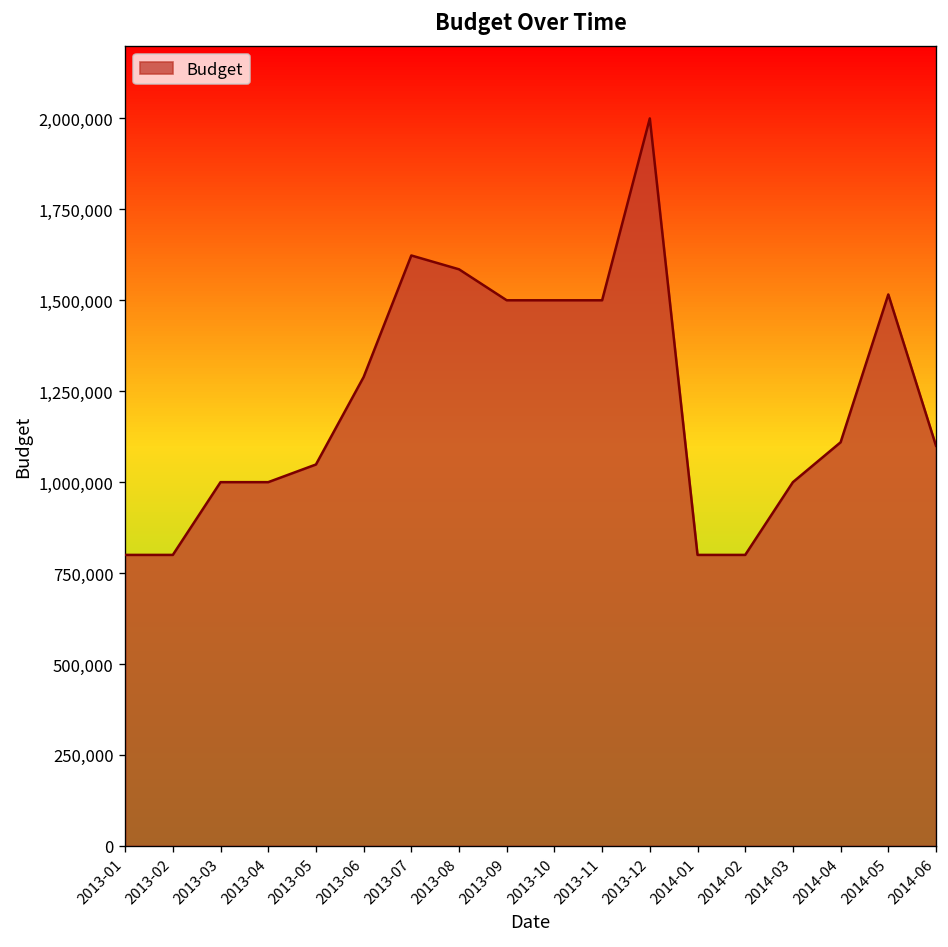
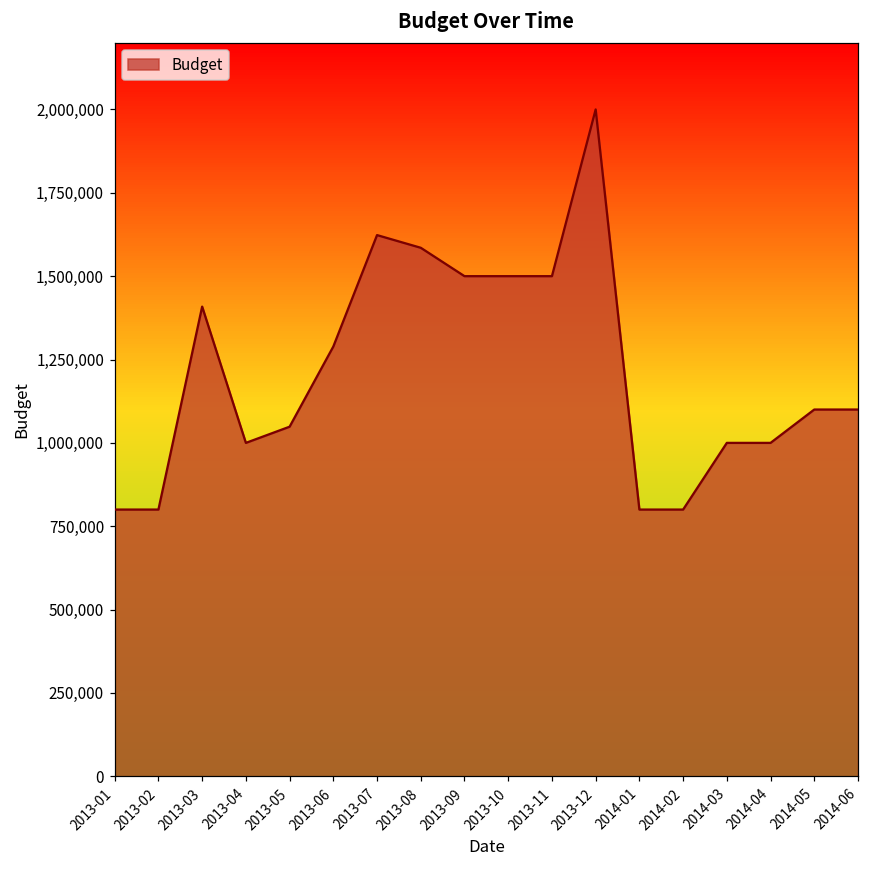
  {
    "2013-01": "800,000",
    "2013-02": "800,000",
-   "2013-03": "1,000,000",
+   "2013-03": "1,410,000",
    "2013-04": "1,000,000",
    "2013-05": "1,050,000",
    "2013-06": "1,290,000",
    "2013-07": "1,620,000",
    "2013-08": "1,590,000",
    "2013-09": "1,500,000",
    "2013-10": "1,500,000",
    "2013-11": "1,500,000",
    "2013-12": "2,000,000",
    "2014-01": "800,000",
    "2014-02": "800,000",
    "2014-03": "1,000,000",
-   "2014-04": "1,110,000",
-   "2014-05": "1,520,000",
+   "2014-04": "1,000,000",
+   "2014-05": "1,100,000",
    "2014-06": "1,100,000"
  }
